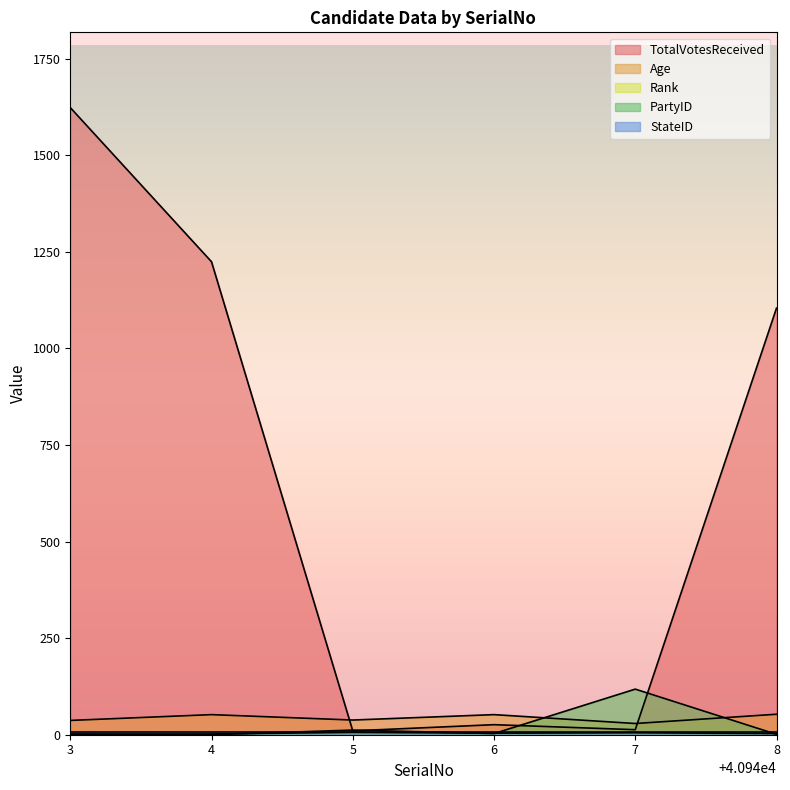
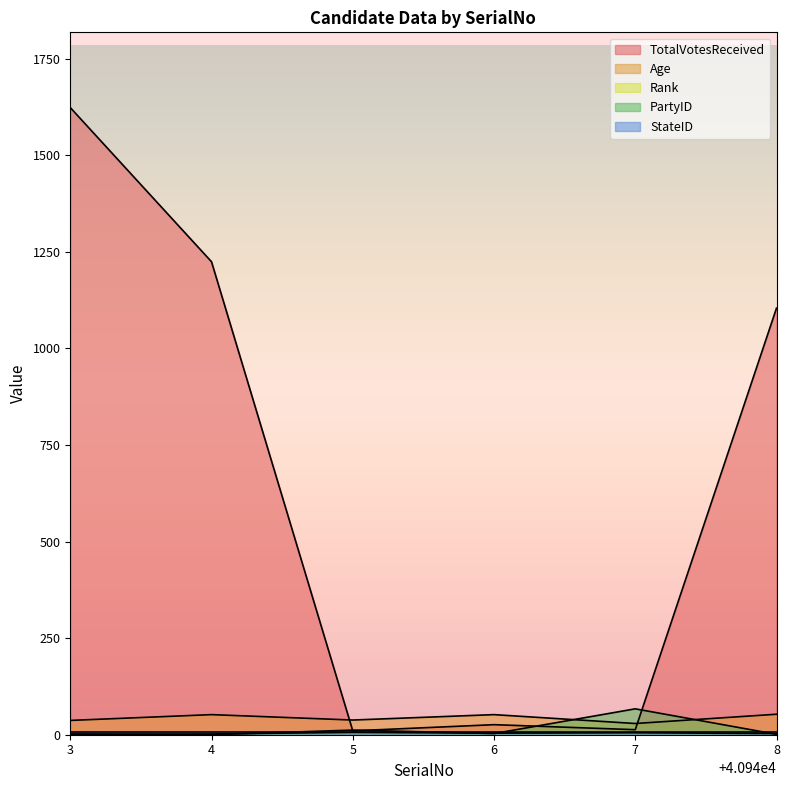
  {
    "PartyID": {
-     "7": 120
+     "7": 70
    }
  }
